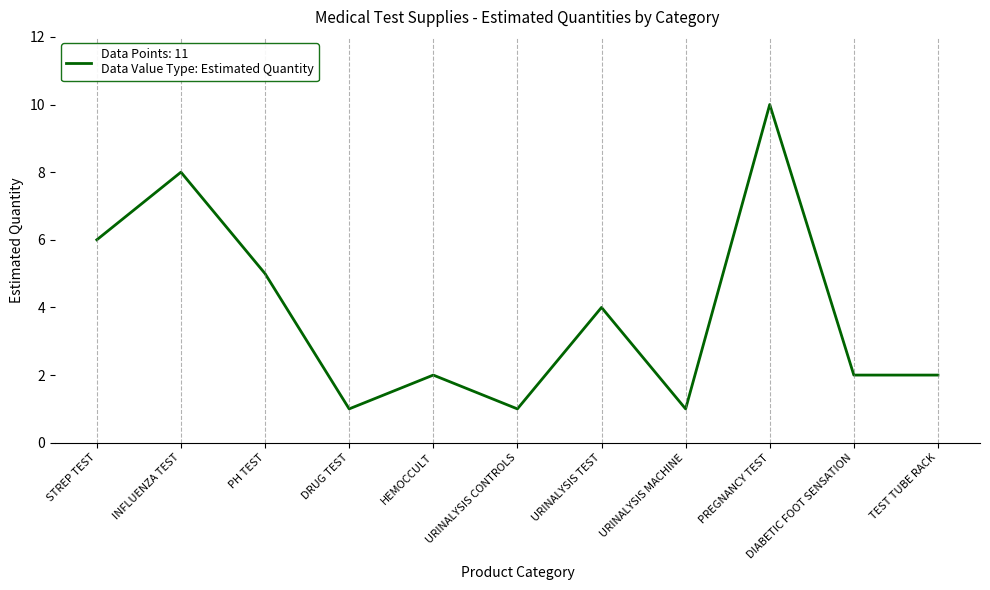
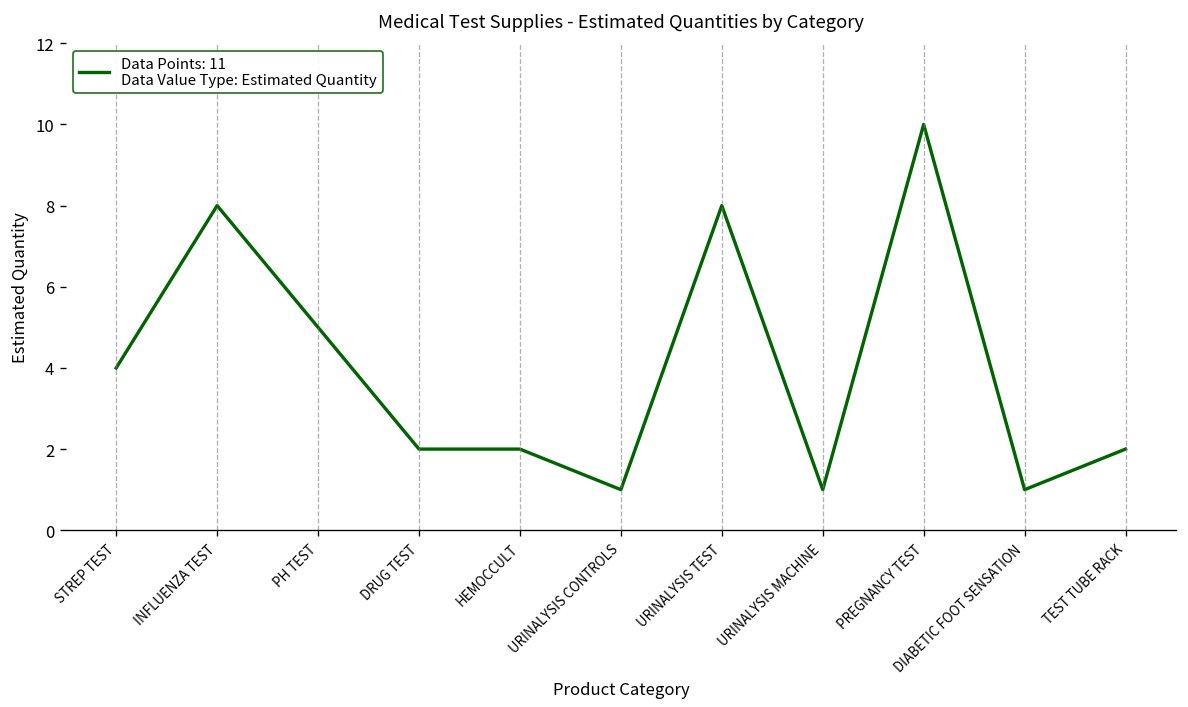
  {
-   "STREP TEST": 6,
+   "STREP TEST": 4,
    "INFLUENZA TEST": 8,
    "PH TEST": 5,
-   "DRUG TEST": 1,
+   "DRUG TEST": 2,
    "HEMOCCULT": 2,
    "URINALYSIS CONTROLS": 1,
-   "URINALYSIS TEST": 4,
+   "URINALYSIS TEST": 8,
    "URINALYSIS MACHINE": 1,
    "PREGNANCY TEST": 10,
-   "DIABETIC FOOT SENSATION": 2,
+   "DIABETIC FOOT SENSATION": 1,
    "TEST TUBE RACK": 2
  }
